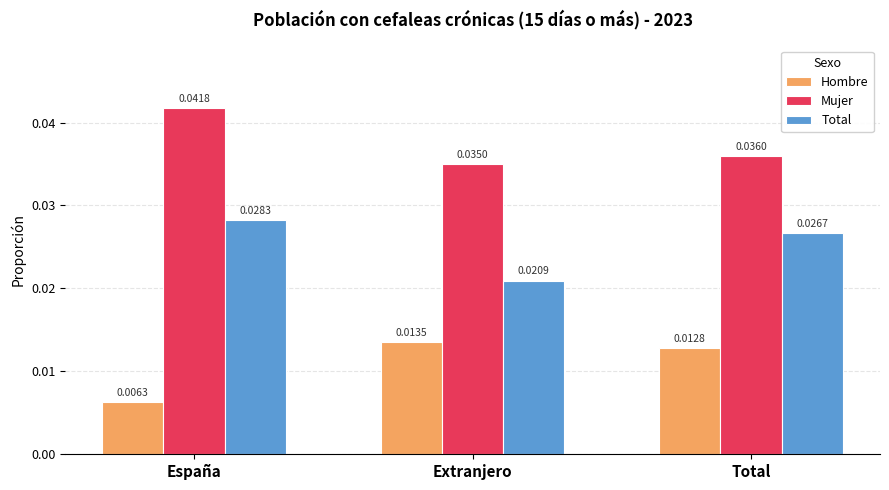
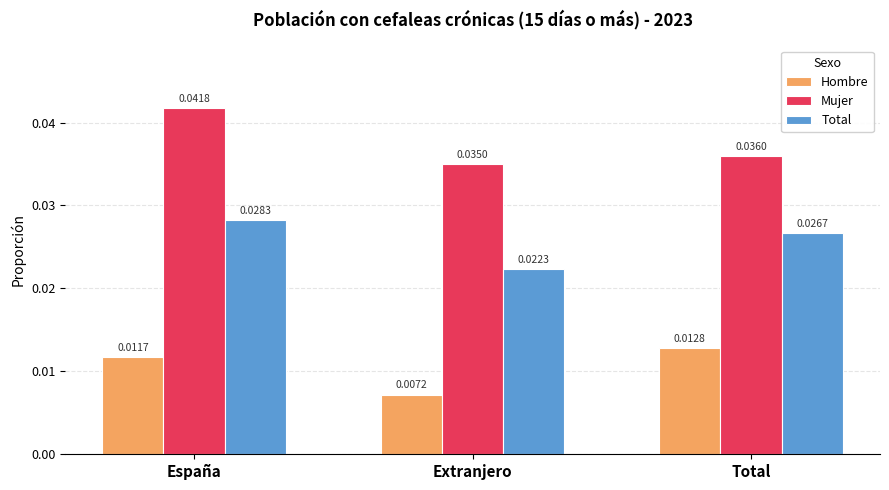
  {
    "Hombre": {
-     "España": 0.0063,
-     "Extranjero": 0.0135,
+     "España": 0.0117,
+     "Extranjero": 0.0072,
      "Total": 0.0128
    },
    "Mujer": {
      "España": 0.0418,
      "Extranjero": 0.0350,
      "Total": 0.0360
    },
    "Total": {
      "España": 0.0283,
-     "Extranjero": 0.0209,
+     "Extranjero": 0.0223,
      "Total": 0.0267
    }
  }
